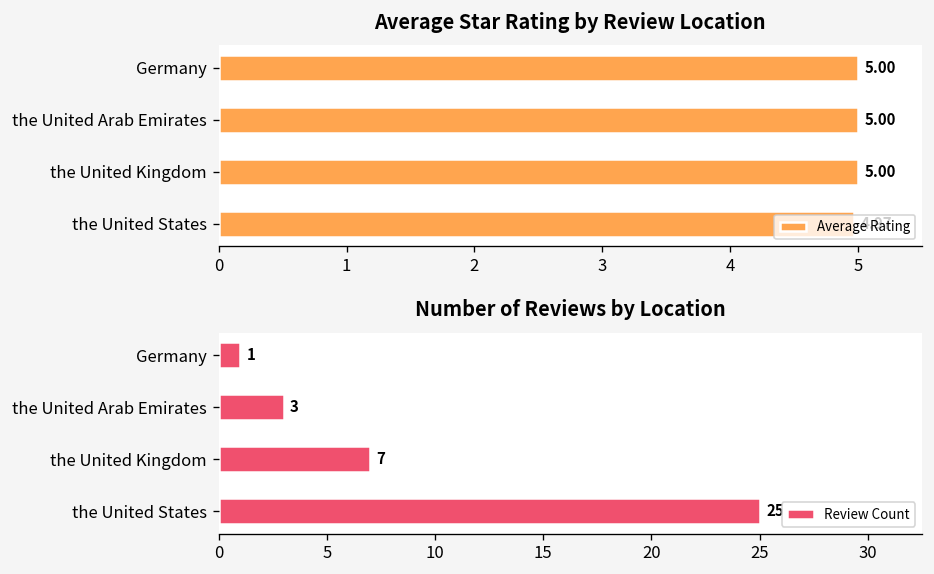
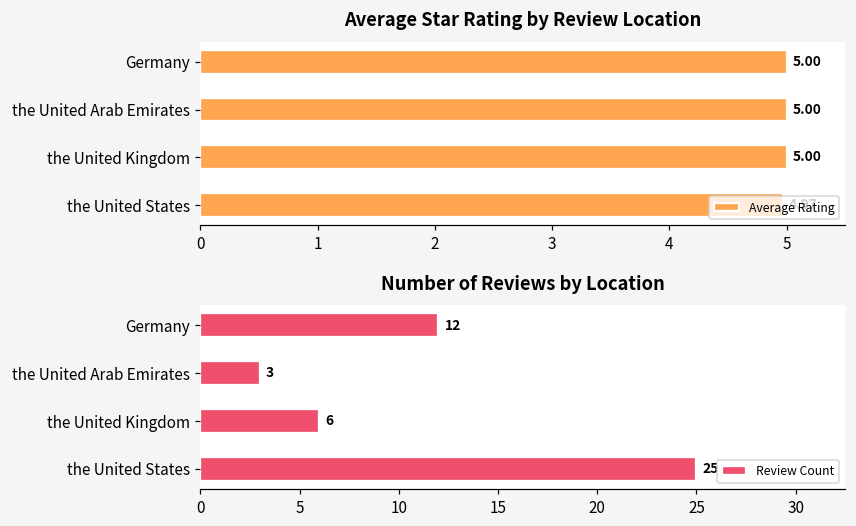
  {
    "Average Star Rating by Review Location": {
      "Germany": 5.00,
      "the United Arab Emirates": 5.00,
      "the United Kingdom": 5.00
    },
    "Number of Reviews by Location": {
-     "Germany": 1,
+     "Germany": 12,
      "the United Arab Emirates": 3,
-     "the United Kingdom": 7
+     "the United Kingdom": 6
    }
  }
